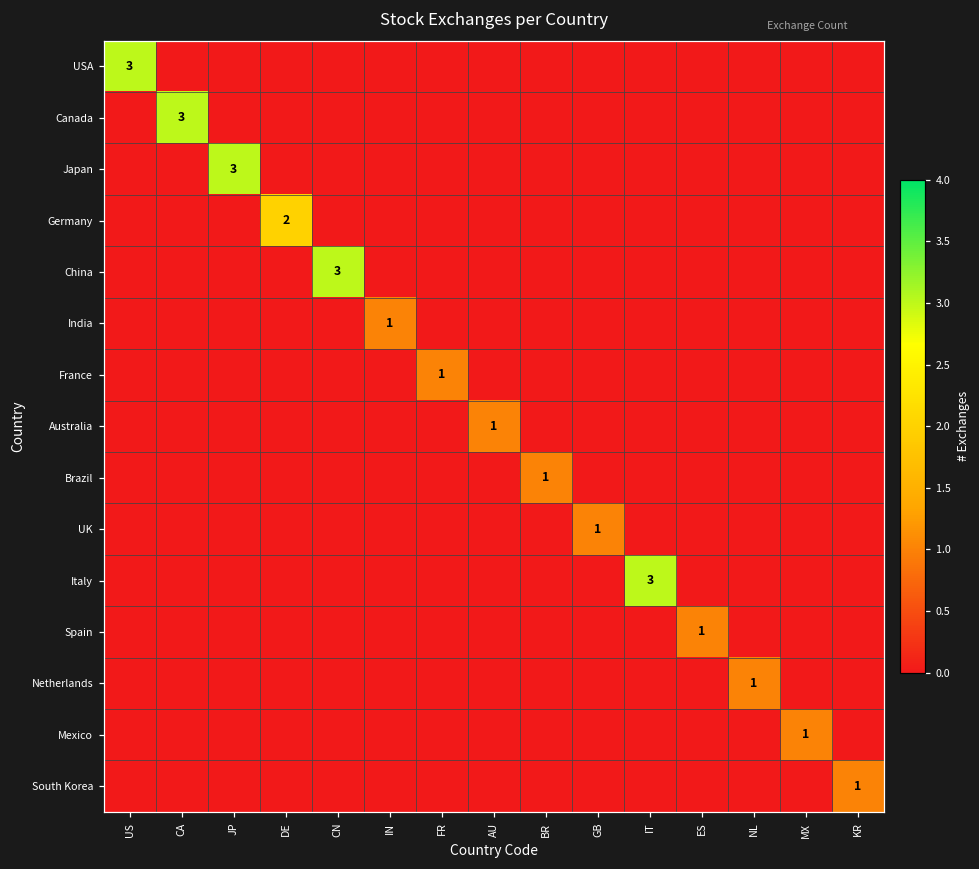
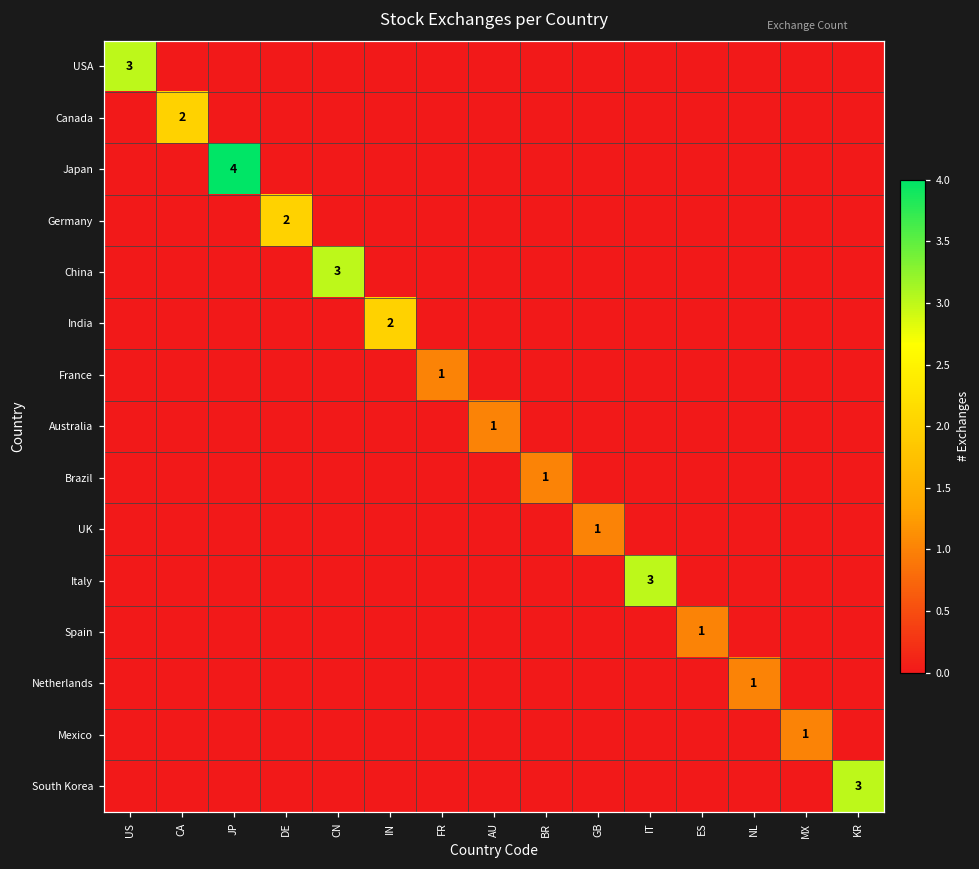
  {
    "USA": {
      "US": 3
    },
    "Canada": {
-     "CA": 3
+     "CA": 2
    },
    "Japan": {
-     "JP": 3
+     "JP": 4
    },
    "Germany": {
      "DE": 2
    },
    "China": {
      "CN": 3
    },
    "India": {
-     "IN": 1
+     "IN": 2
    },
    "France": {
      "FR": 1
    },
    "Australia": {
      "AU": 1
    },
    "Brazil": {
      "BR": 1
    },
    "UK": {
      "GB": 1
    },
    "Italy": {
      "IT": 3
    },
    "Spain": {
      "ES": 1
    },
    "Netherlands": {
      "NL": 1
    },
    "Mexico": {
      "MX": 1
    },
    "South Korea": {
-     "KR": 1
+     "KR": 3
    }
  }
